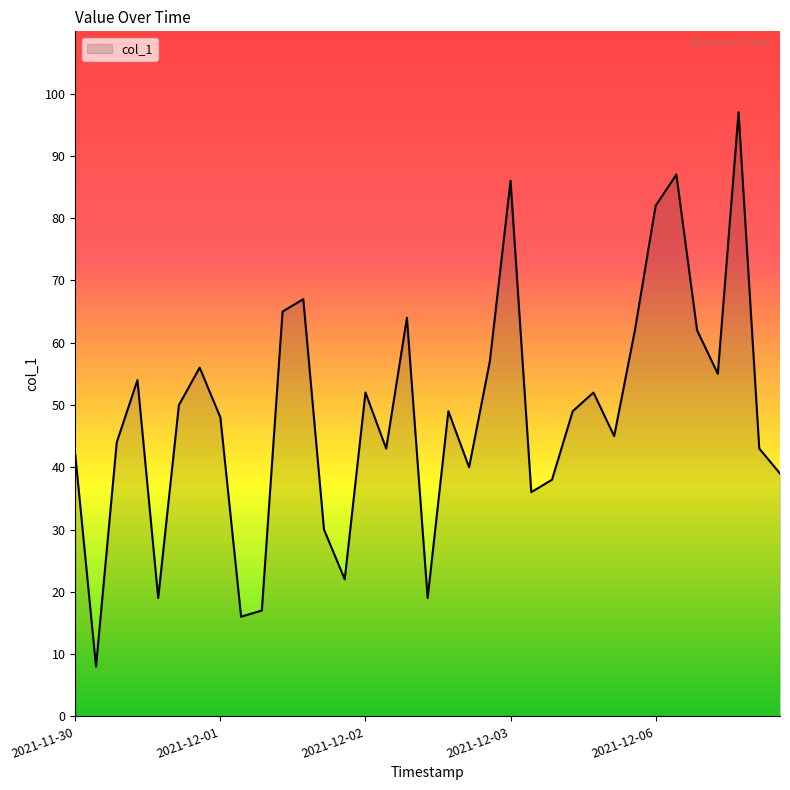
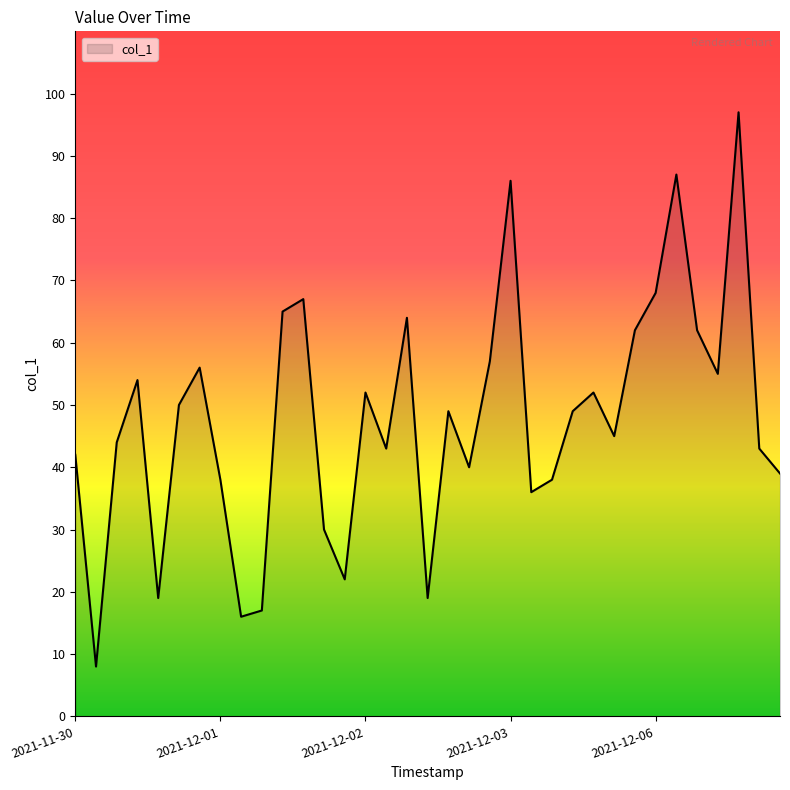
  {
    "2021-11-30": 42,
-   "2021-12-01": 48,
+   "2021-12-01": 38,
    "2021-12-02": 52,
    "2021-12-03": 86,
-   "2021-12-06": 82
+   "2021-12-06": 68
  }
